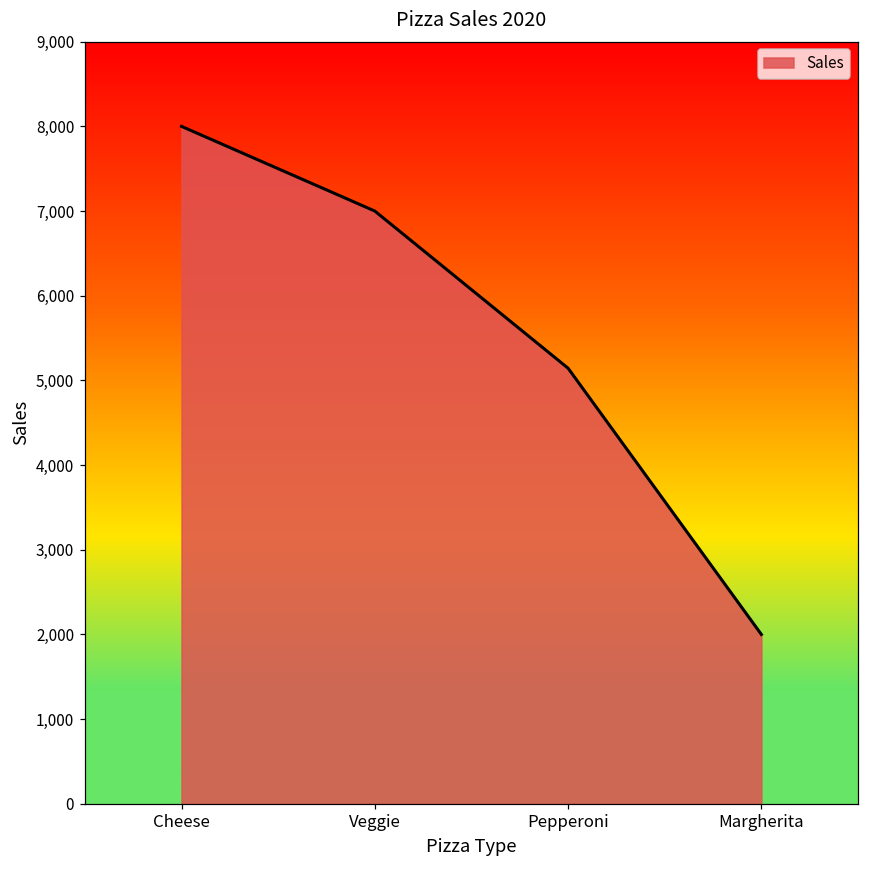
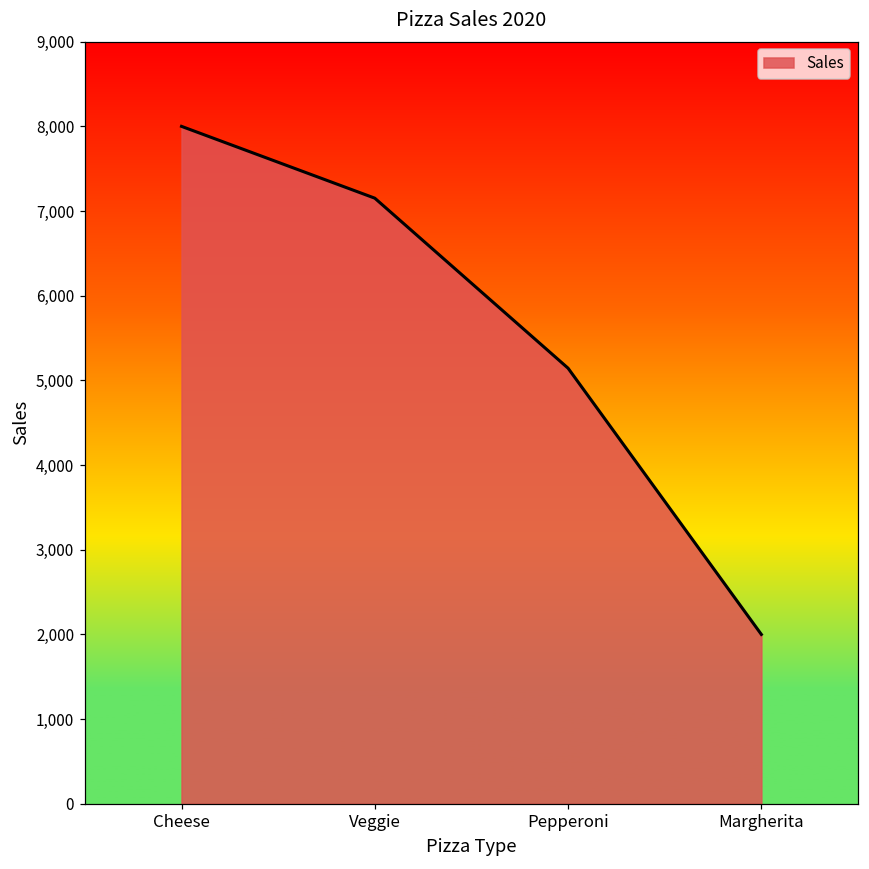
  {
    "Cheese": "8,000",
-   "Veggie": "7,000",
+   "Veggie": "7,200",
    "Pepperoni": "5,100",
    "Margherita": "2,000"
  }
